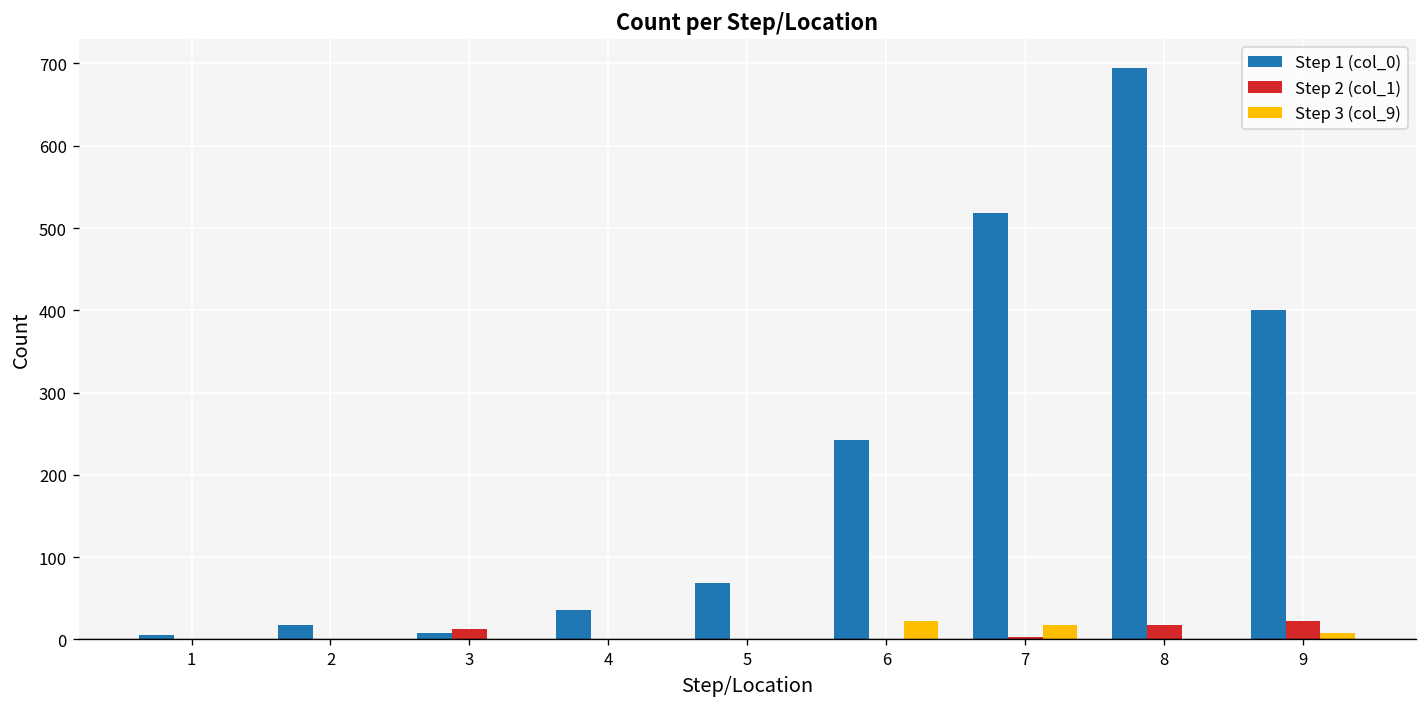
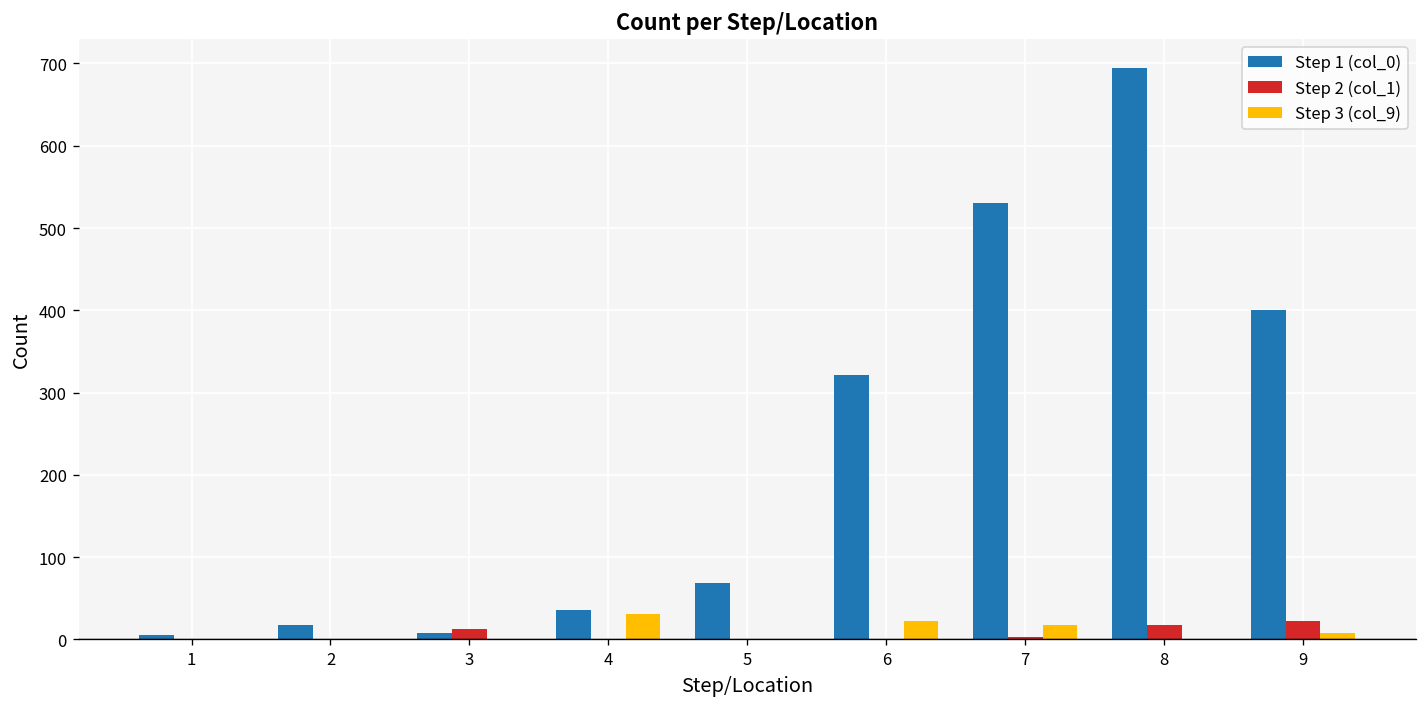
  {
    "Step 1 (col_0)": {
      "1": 10,
      "2": 20,
      "3": 10,
      "4": 40,
      "5": 70,
-     "6": 240,
-     "7": 520,
+     "6": 320,
+     "7": 530,
      "8": 700,
      "9": 400
    },
    "Step 2 (col_1)": {
      "1": 0,
      "2": 0,
      "3": 10,
      "4": 0,
      "5": 0,
      "6": 0,
      "8": 20,
      "9": 20
    },
    "Step 3 (col_9)": {
      "1": 0,
      "2": 0,
      "3": 0,
-     "4": 0,
+     "4": 30,
      "5": 0,
      "6": 20,
      "7": 20,
      "8": 0,
      "9": 10
    }
  }
